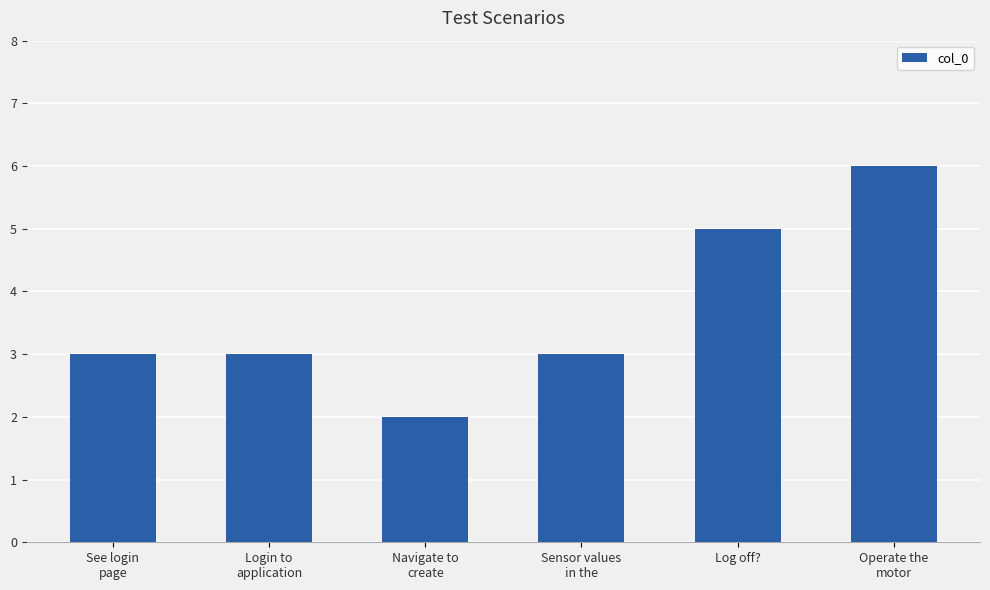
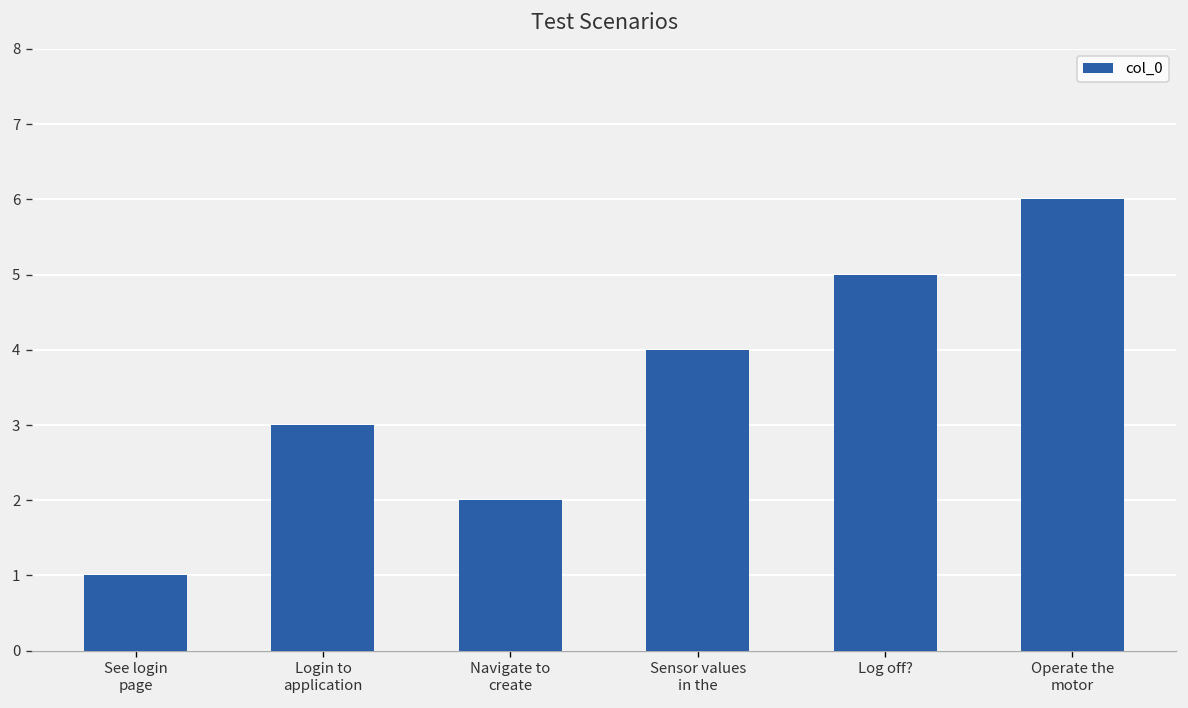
  {
-   "See login page": 3,
+   "See login page": 1,
    "Login to application": 3,
    "Navigate to create": 2,
-   "Sensor values in the": 3,
+   "Sensor values in the": 4,
    "Log off?": 5,
    "Operate the motor": 6
  }
